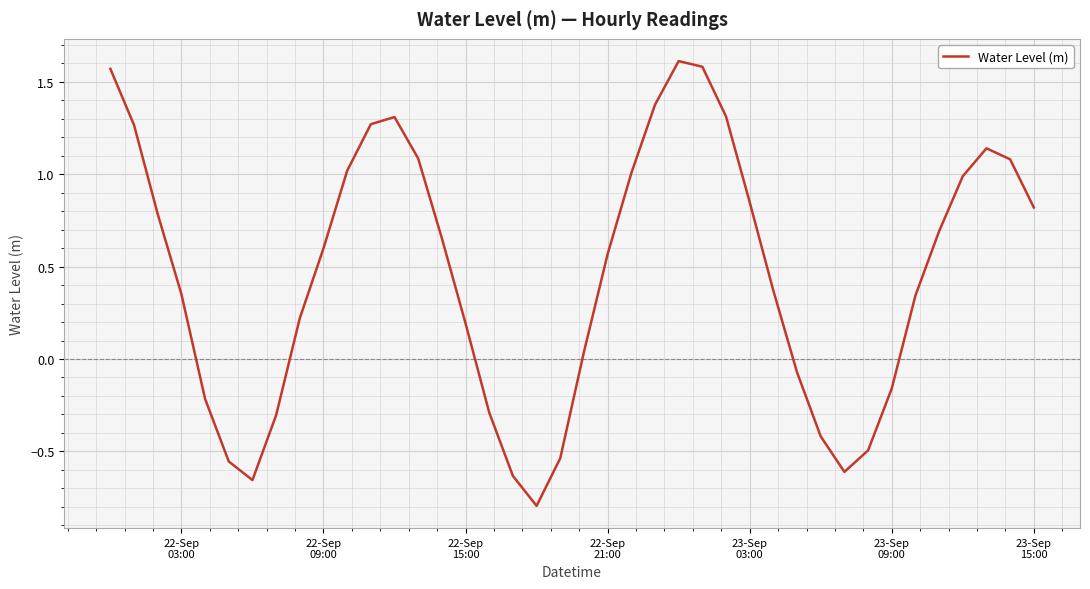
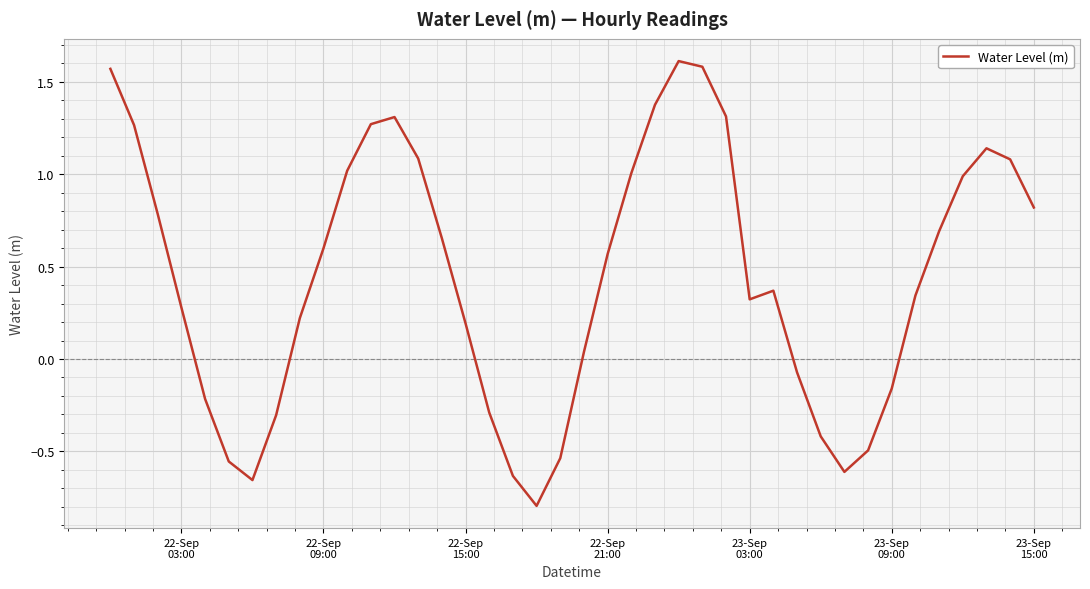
  {
-   "22-Sep 03:00": 0.35,
+   "22-Sep 03:00": 0.28,
    "22-Sep 09:00": 0.60,
    "22-Sep 15:00": 0.19,
    "22-Sep 21:00": 0.57,
-   "23-Sep 03:00": 0.85,
+   "23-Sep 03:00": 0.32,
    "23-Sep 09:00": -0.16,
    "23-Sep 15:00": 0.82
  }
